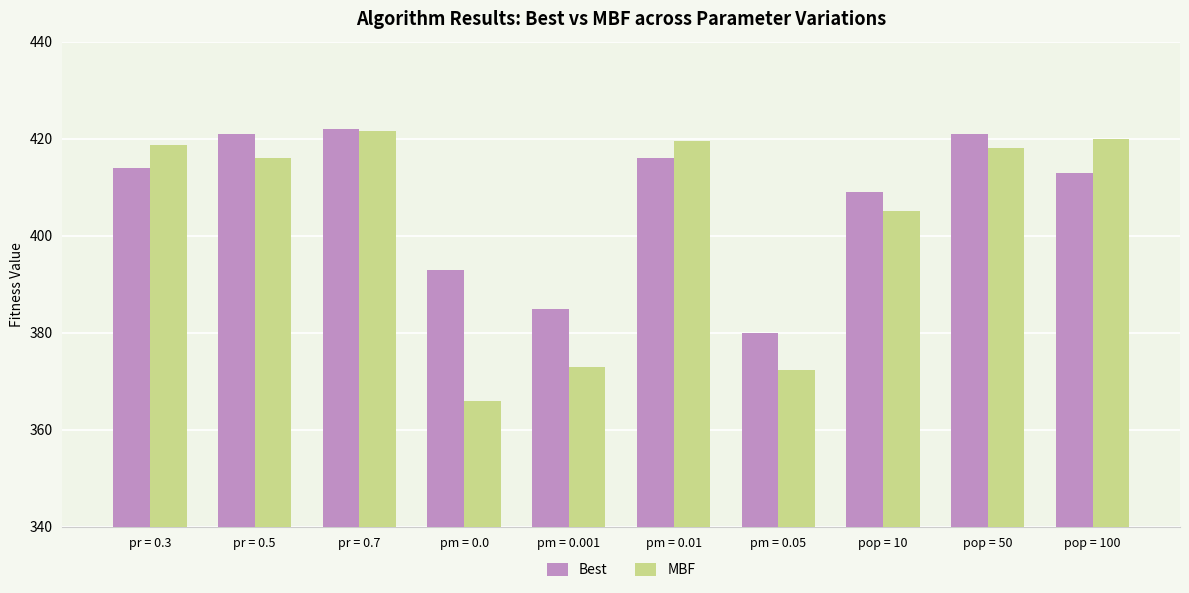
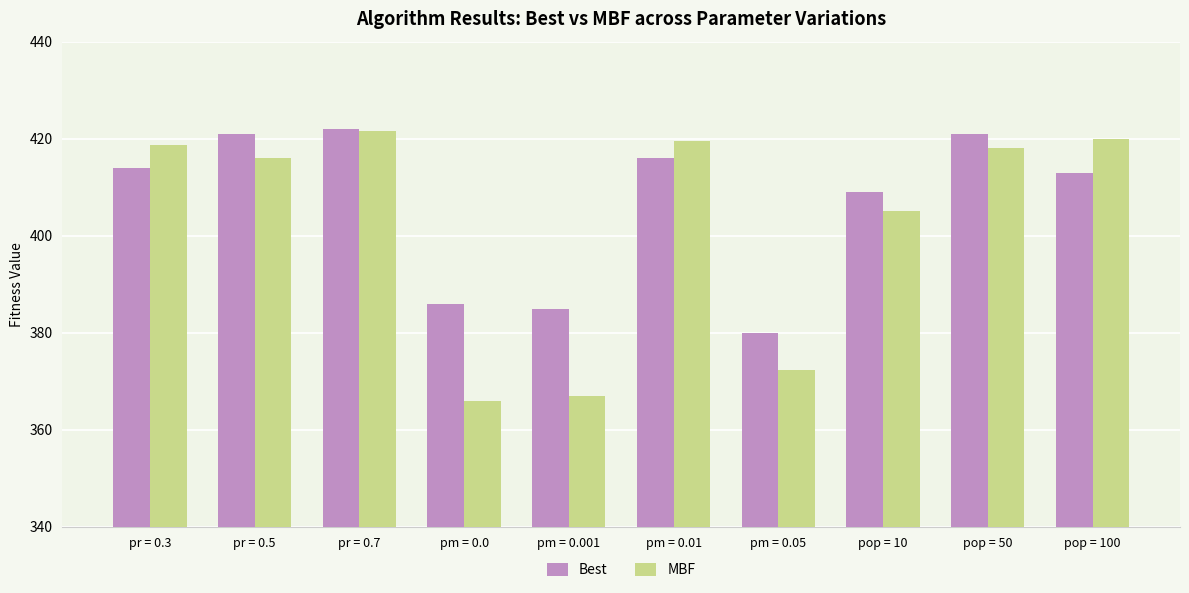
  {
    "Best": {
      "pr = 0.3": 414,
      "pr = 0.5": 421,
      "pr = 0.7": 422,
-     "pm = 0.0": 393,
+     "pm = 0.0": 386,
      "pm = 0.001": 385,
      "pm = 0.01": 416,
      "pm = 0.05": 380,
      "pop = 10": 409,
      "pop = 50": 421,
      "pop = 100": 413
    },
    "MBF": {
      "pr = 0.3": 419,
      "pr = 0.5": 416,
      "pr = 0.7": 422,
      "pm = 0.0": 366,
-     "pm = 0.001": 373,
+     "pm = 0.001": 367,
      "pm = 0.01": 420,
      "pm = 0.05": 372,
      "pop = 10": 405,
      "pop = 50": 418,
      "pop = 100": 420
    }
  }
